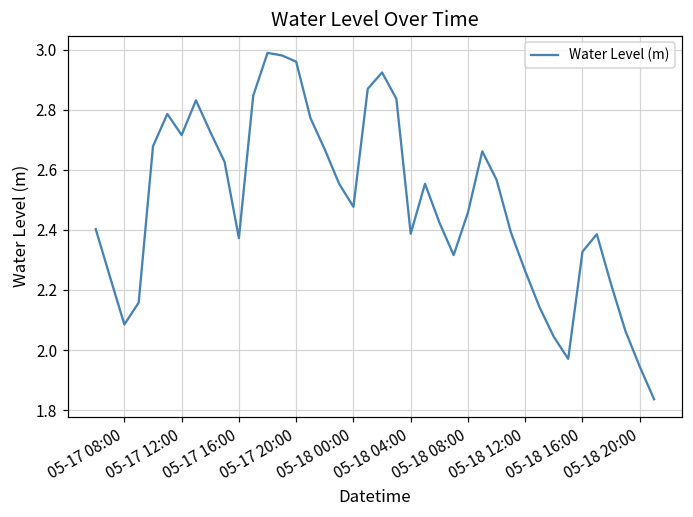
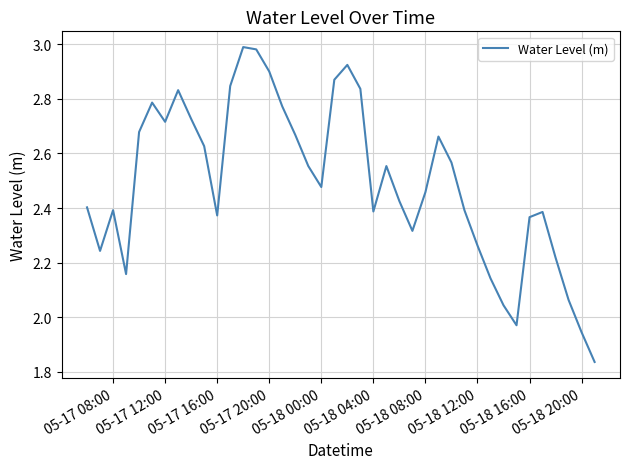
  {
-   "05-17 08:00": 2.09,
+   "05-17 08:00": 2.39,
    "05-17 12:00": 2.72,
    "05-17 16:00": 2.37,
-   "05-17 20:00": 2.96,
+   "05-17 20:00": 2.90,
    "05-18 00:00": 2.48,
    "05-18 04:00": 2.39,
    "05-18 08:00": 2.46,
    "05-18 12:00": 2.26,
-   "05-18 16:00": 2.33,
+   "05-18 16:00": 2.37,
    "05-18 20:00": 1.94
  }
